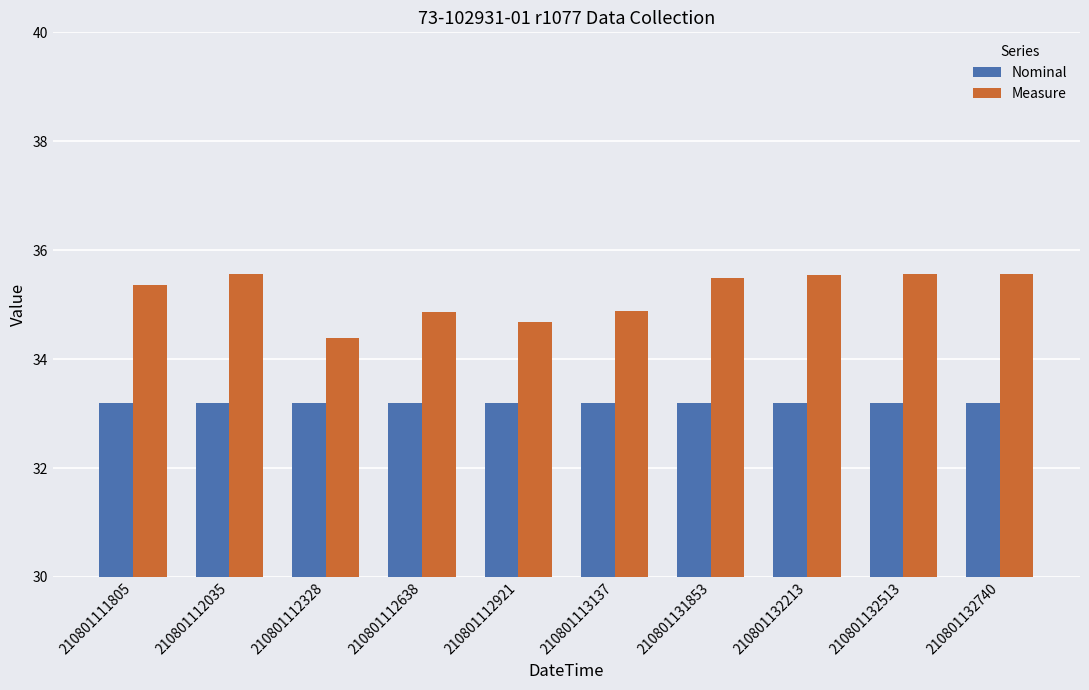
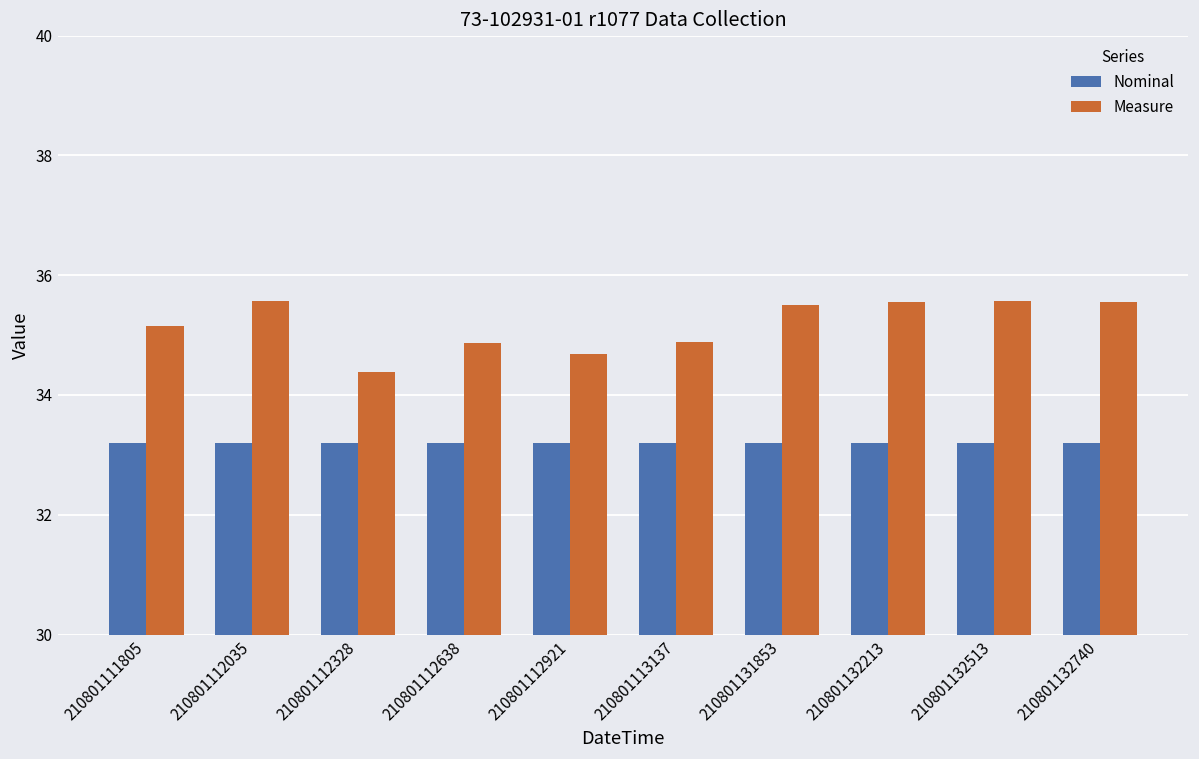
  {
    "Nominal": {
      "210801111805": 33.2,
      "210801112035": 33.2,
      "210801112328": 33.2,
      "210801112638": 33.2,
      "210801112921": 33.2,
      "210801113137": 33.2,
      "210801131853": 33.2,
      "210801132213": 33.2,
      "210801132513": 33.2,
      "210801132740": 33.2
    },
    "Measure": {
-     "210801111805": 35.4,
+     "210801111805": 35.2,
      "210801112035": 35.6,
      "210801112328": 34.4,
      "210801112638": 34.9,
      "210801112921": 34.7,
      "210801113137": 34.9,
      "210801131853": 35.5,
      "210801132213": 35.6,
      "210801132513": 35.6,
      "210801132740": 35.6
    }
  }
